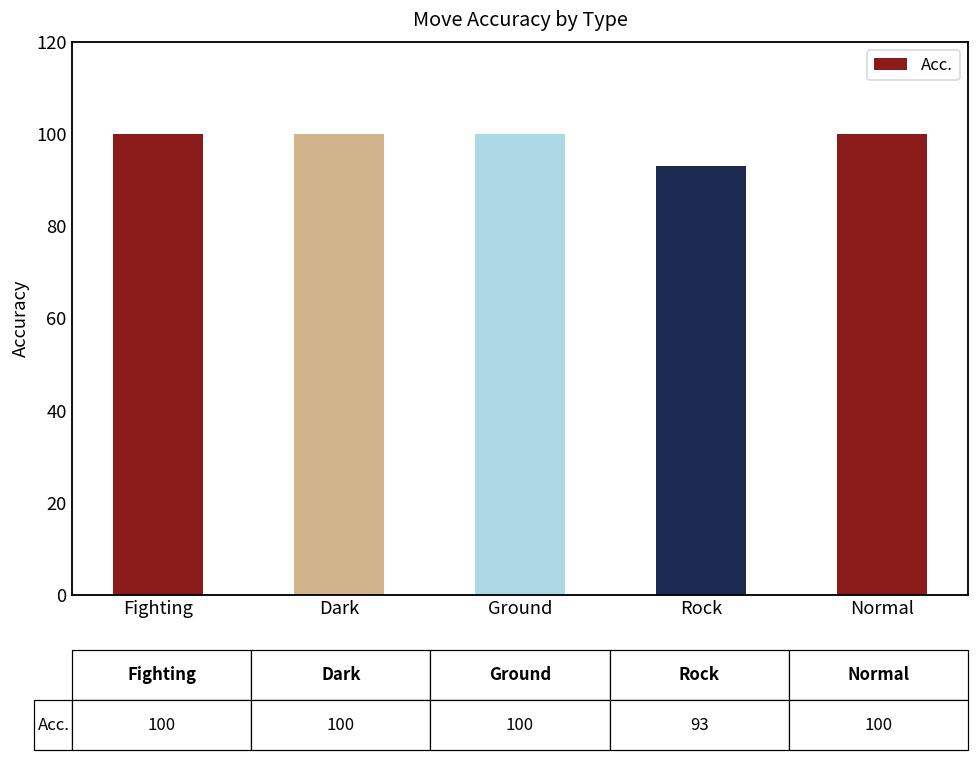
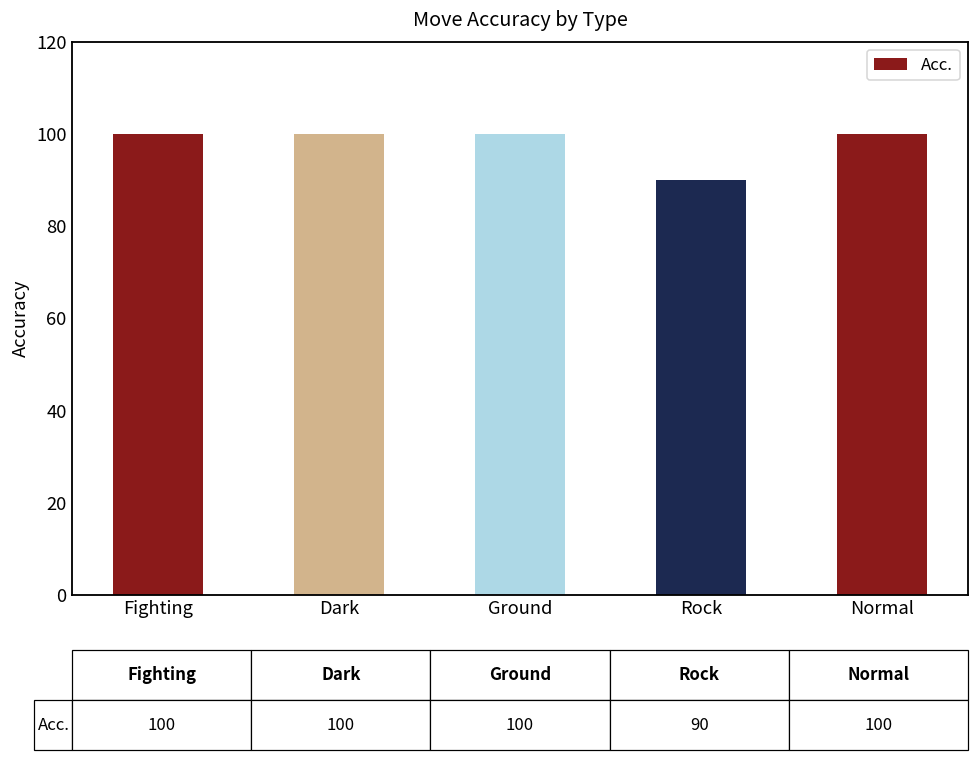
  {
-   "Rock": 93
+   "Rock": 90
  }
